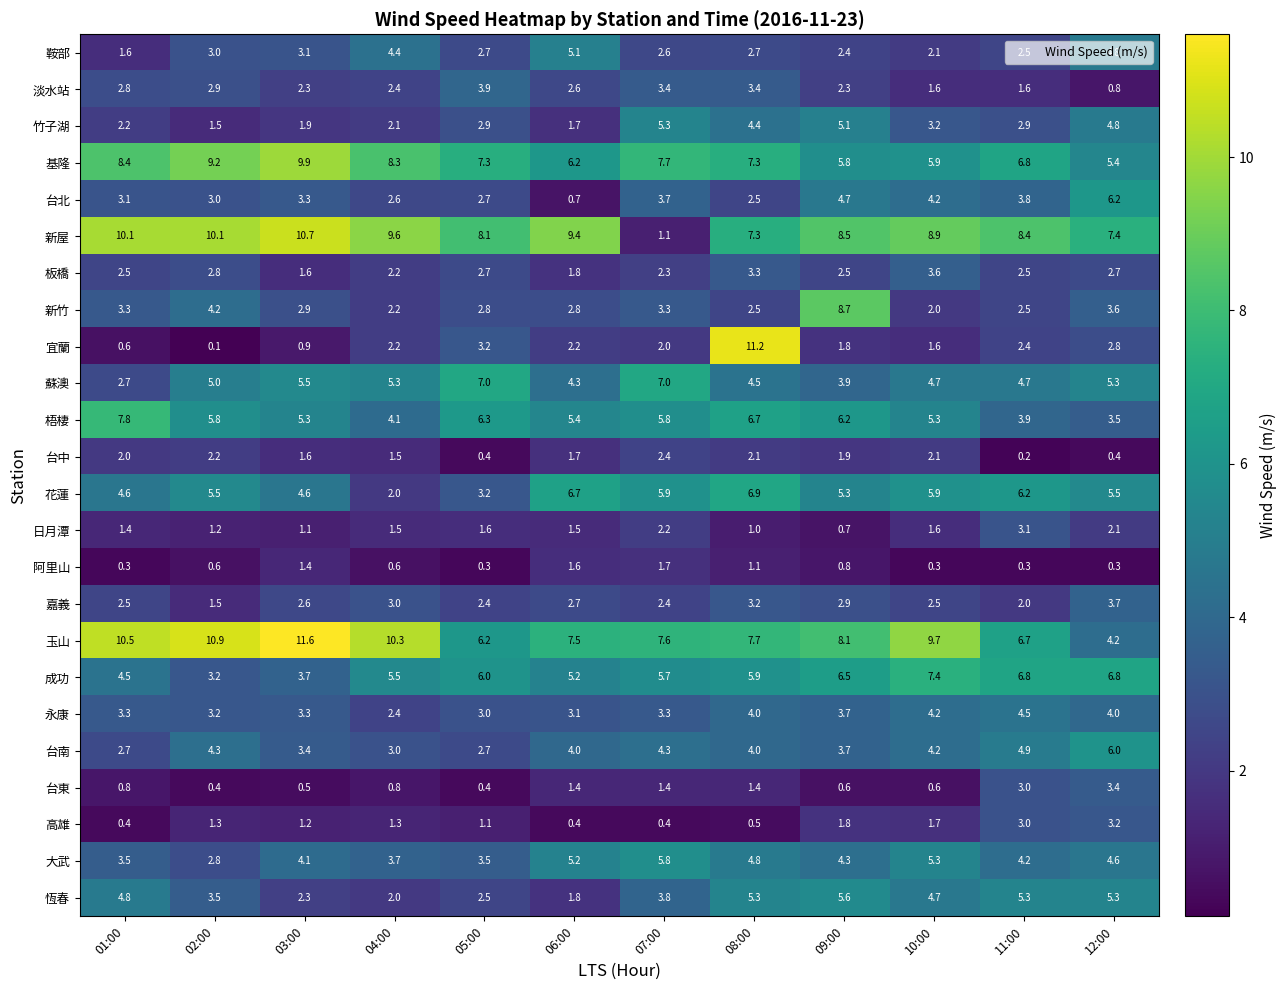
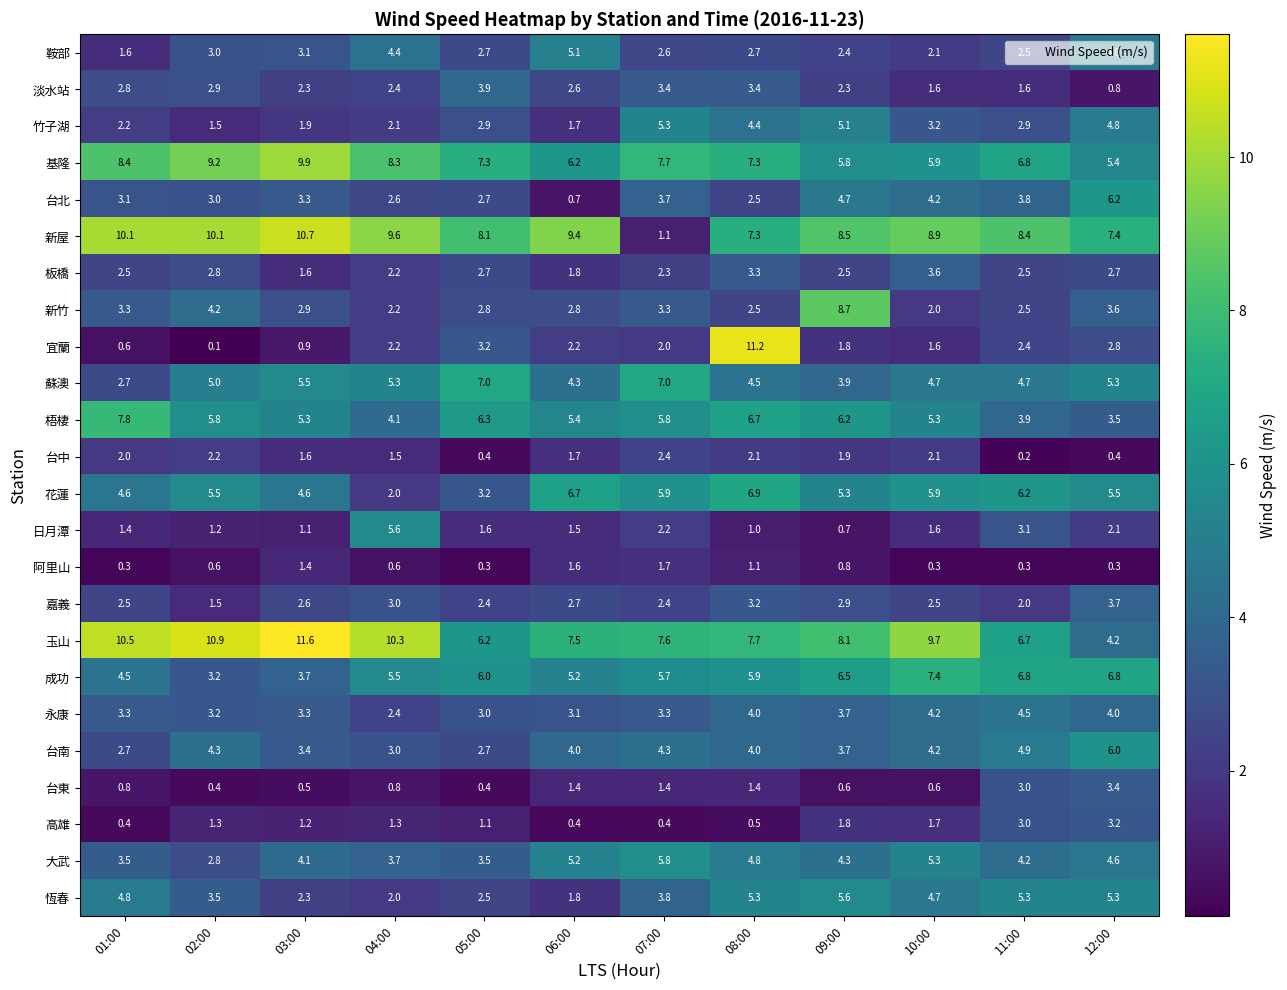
  {
    "日月潭": {
      "01:00": 1.4,
      "02:00": 1.2,
      "03:00": 1.1,
-     "04:00": 1.5,
+     "04:00": 5.6,
      "05:00": 1.6,
      "06:00": 1.5,
      "07:00": 2.2,
      "08:00": 1.0,
      "09:00": 0.7,
      "10:00": 1.6,
      "11:00": 3.1,
      "12:00": 2.1
    }
  }
